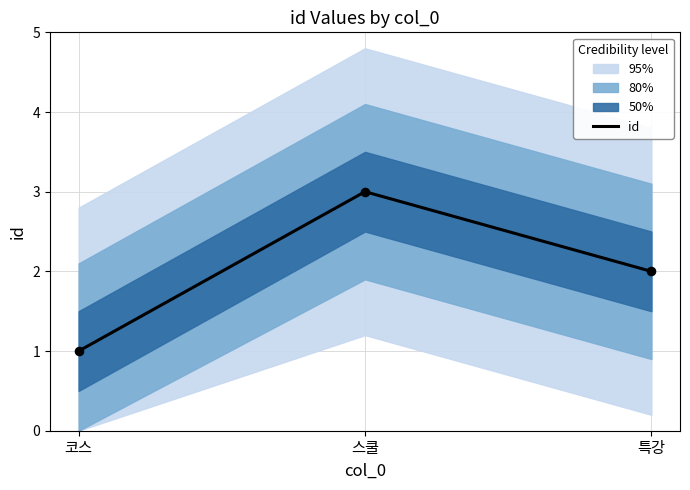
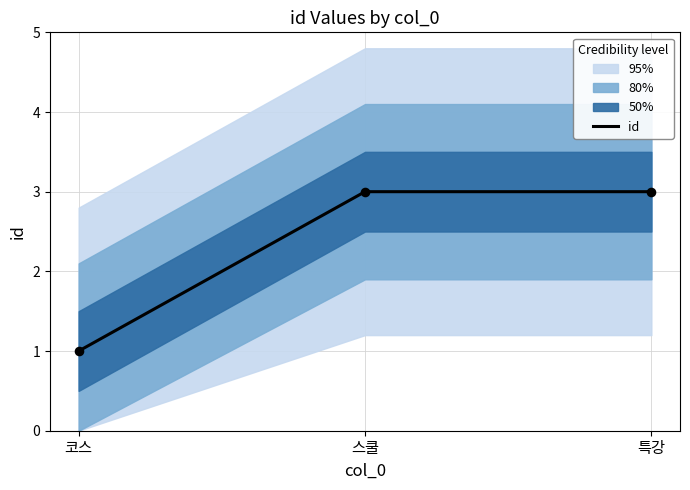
  {
    "id": {
      "코스": 1,
      "스쿨": 3,
-     "특강": 2
+     "특강": 3
    },
    "95%": {
      "코스": 2.8
    },
    "80%": {
      "코스": 2.1
    }
  }
